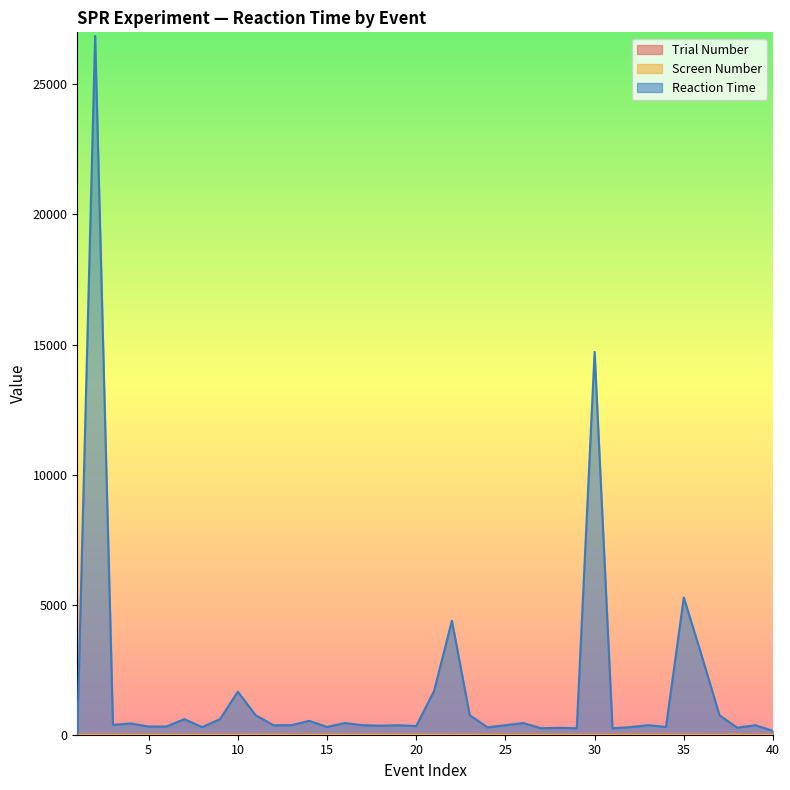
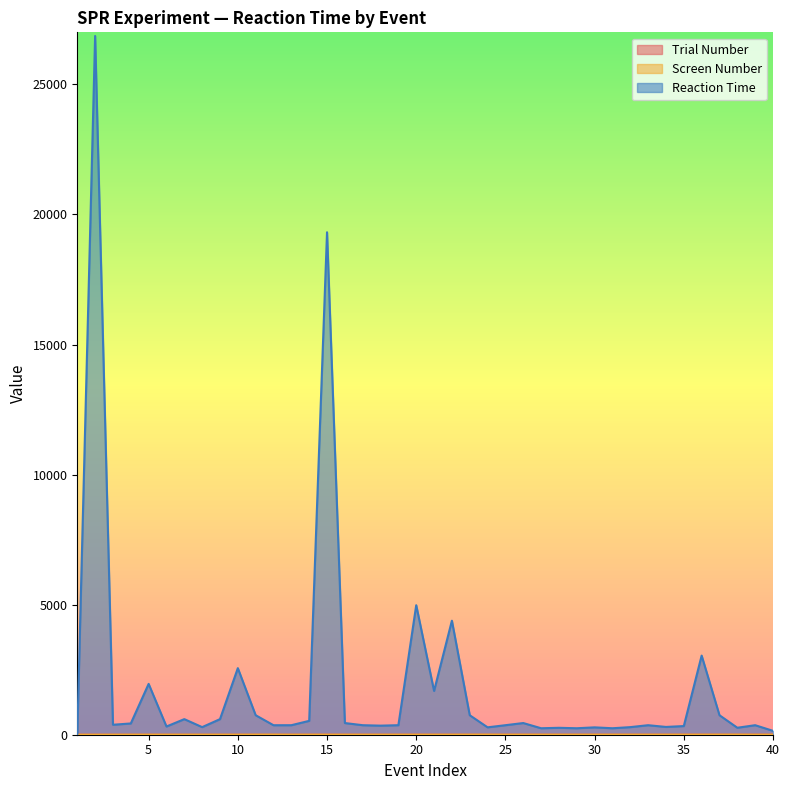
  {
    "Screen Number": {
      "5": 0,
      "10": 0,
      "15": 0,
      "20": 0,
      "25": 0,
      "30": 0,
      "35": 0,
      "40": 0
    },
    "Reaction Time": {
-     "5": 300,
-     "10": 1700,
-     "15": 300,
-     "20": 300,
+     "5": 2000,
+     "10": 2600,
+     "15": 19300,
+     "20": 5000,
      "25": 400,
-     "30": 14700,
-     "35": 5300,
+     "30": 300,
+     "35": 300,
      "40": 100
    }
  }
